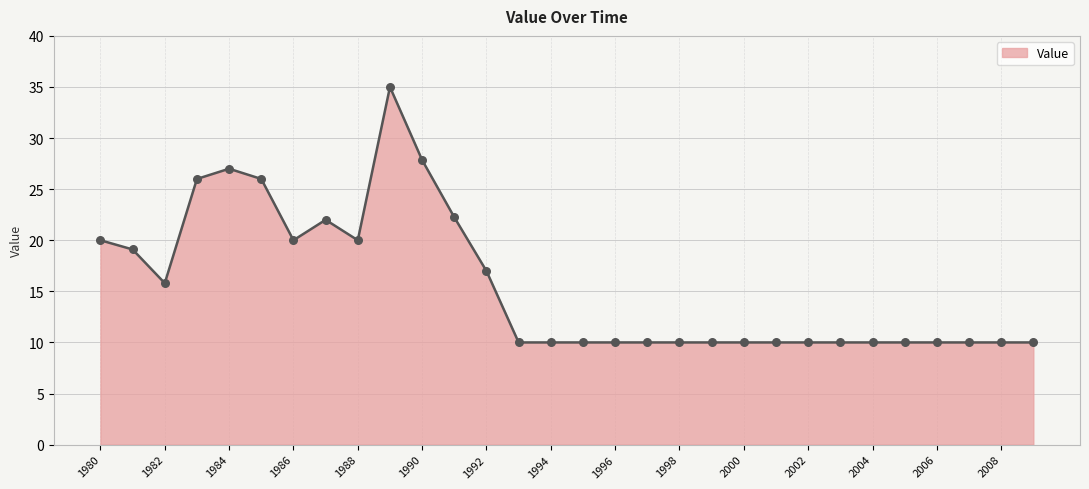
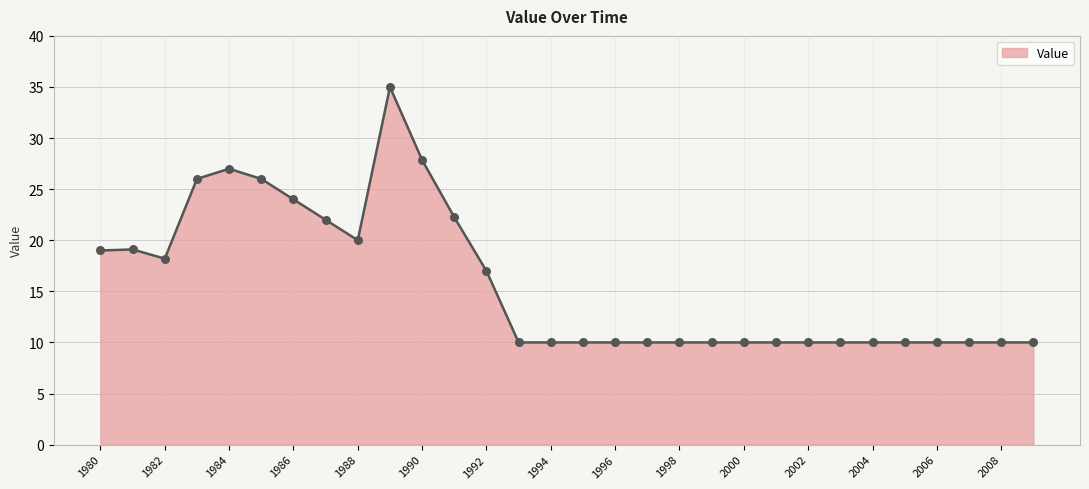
  {
-   "1980": 20,
-   "1982": 15.8,
+   "1980": 19,
+   "1982": 18.2,
    "1984": 27.0,
-   "1986": 20,
+   "1986": 24,
    "1988": 20.0,
    "1990": 27.9,
    "1992": 17.0,
    "1994": 10.0,
    "1996": 10.0,
    "1998": 10.0,
    "2000": 10.0,
    "2002": 10.0,
    "2004": 10.0,
    "2006": 10.0,
    "2008": 10.0
  }
